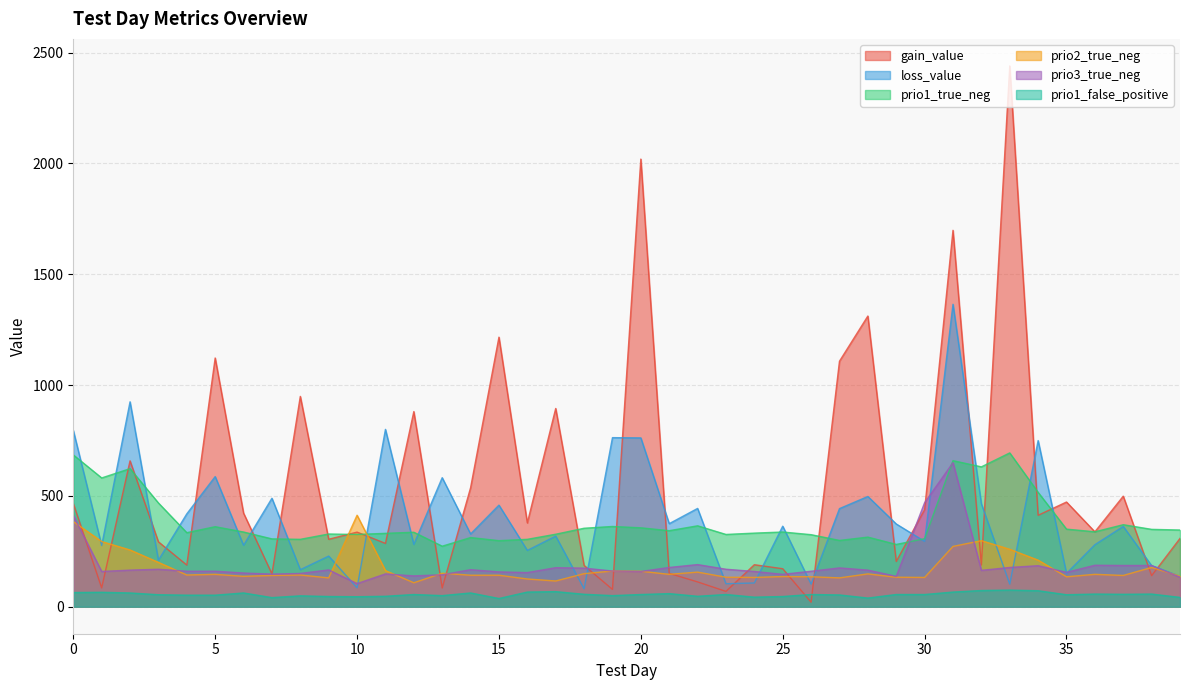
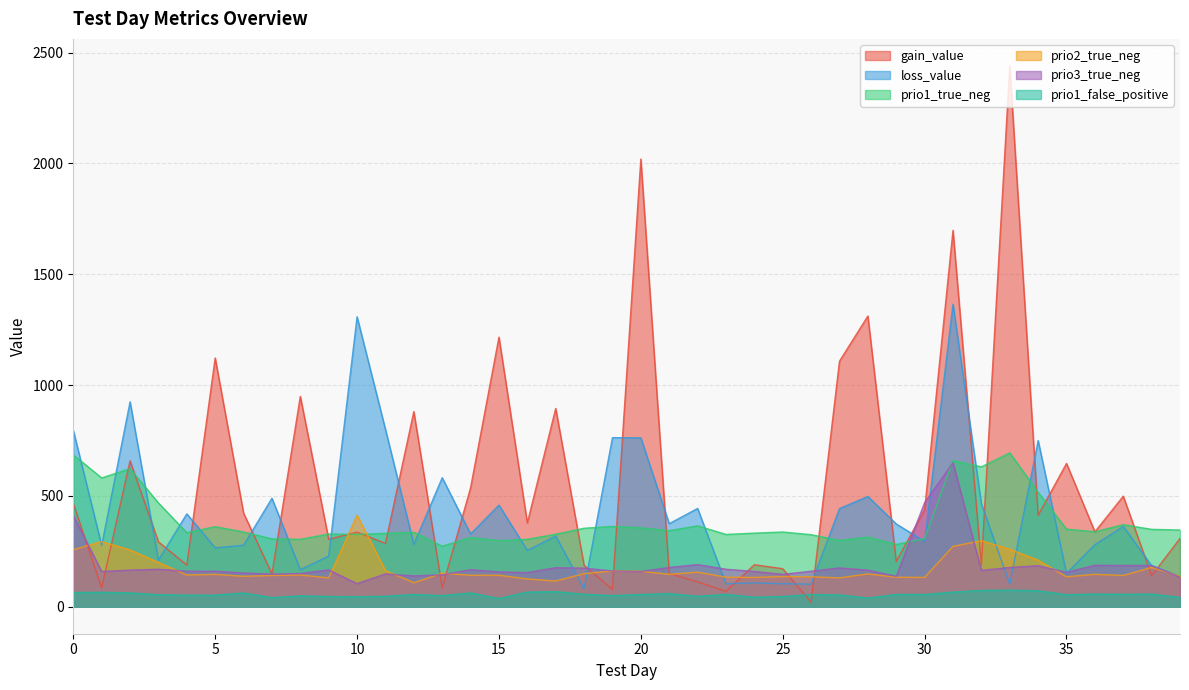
  {
    "gain_value": {
      "0": 470,
      "5": 1120,
      "15": 1220,
      "20": 2020,
      "25": 170,
      "30": 440,
-     "35": 470
+     "35": 650
    },
    "loss_value": {
      "0": 800,
-     "5": 590,
-     "10": 90,
+     "5": 270,
+     "10": 1310,
      "15": 460,
      "20": 760,
-     "25": 360,
+     "25": 100,
      "30": 290
    },
    "prio2_true_neg": {
-     "0": 380,
+     "0": 260,
      "5": 150,
      "10": 410,
      "15": 140,
      "30": 130,
      "35": 140
    },
    "prio3_true_neg": {
      "0": 410,
      "5": 160,
      "10": 100,
      "15": 160,
      "30": 470
    }
  }
